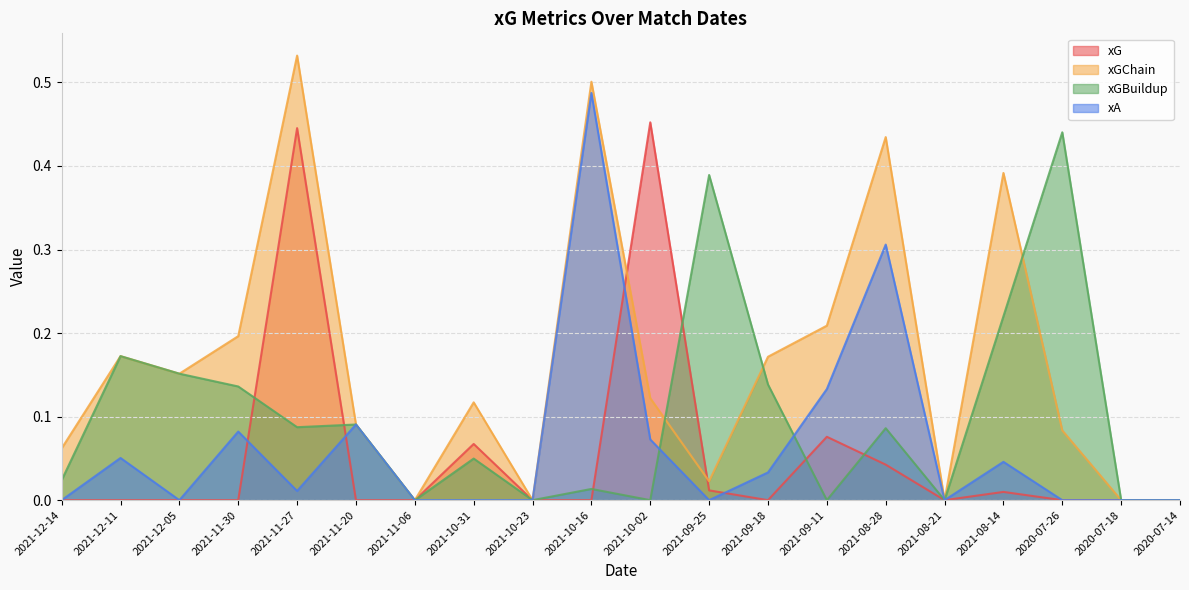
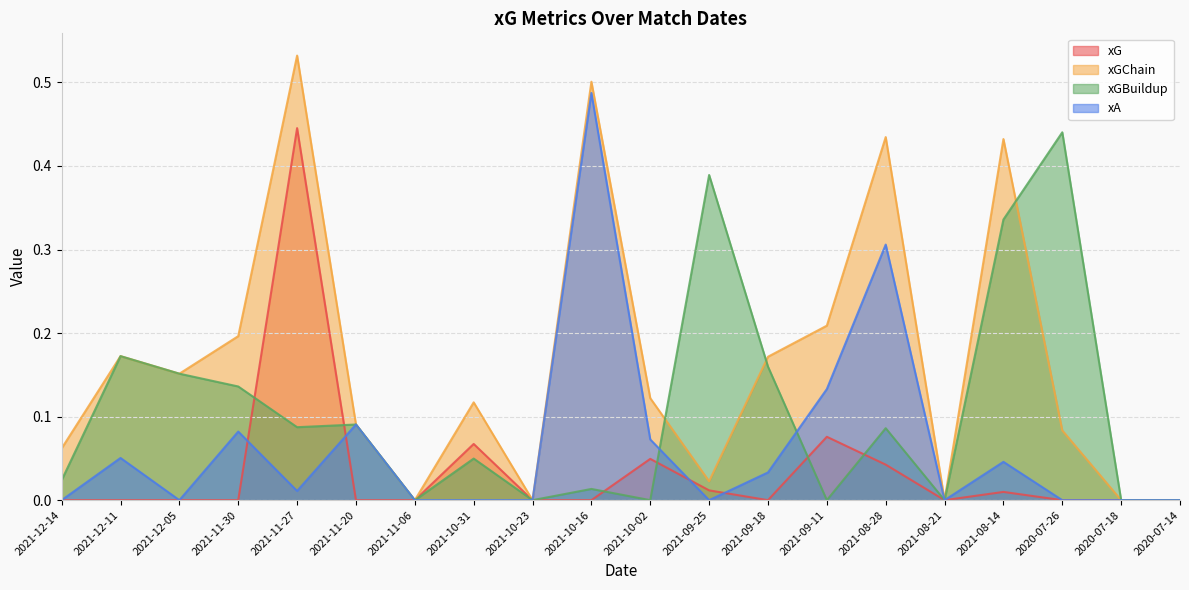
  {
    "xG": {
      "2021-12-11": 0.00,
      "2021-11-30": 0.00,
      "2021-11-27": 0.45,
      "2021-11-20": 0.00,
      "2021-10-31": 0.07,
      "2021-10-16": 0.00,
-     "2021-10-02": 0.45,
+     "2021-10-02": 0.05,
      "2021-09-25": 0.01,
      "2021-09-18": 0.00,
      "2021-09-11": 0.08,
      "2021-08-28": 0.04,
      "2021-08-14": 0.01
    },
    "xGChain": {
      "2021-12-14": 0.06,
      "2021-11-30": 0.20,
      "2021-11-27": 0.53,
      "2021-10-31": 0.12,
      "2021-10-16": 0.50,
      "2021-10-02": 0.12,
      "2021-09-25": 0.02,
      "2021-09-18": 0.17,
      "2021-09-11": 0.21,
      "2021-08-28": 0.43,
-     "2021-08-14": 0.39,
+     "2021-08-14": 0.43,
      "2020-07-26": 0.08
    },
    "xGBuildup": {
      "2021-12-14": 0.02,
      "2021-11-30": 0.14,
      "2021-11-27": 0.09,
      "2021-10-31": 0.05,
      "2021-10-16": 0.01,
      "2021-10-02": 0.00,
      "2021-09-25": 0.39,
-     "2021-09-18": 0.14,
+     "2021-09-18": 0.16,
      "2021-09-11": 0.00,
      "2021-08-28": 0.09,
-     "2021-08-14": 0.22,
+     "2021-08-14": 0.34,
      "2020-07-26": 0.44
    },
    "xA": {
      "2021-12-11": 0.05,
      "2021-11-30": 0.08,
      "2021-11-27": 0.01,
      "2021-10-31": 0.00,
      "2021-10-16": 0.49,
      "2021-10-02": 0.07,
      "2021-09-25": 0.00,
      "2021-09-18": 0.03,
      "2021-09-11": 0.13,
      "2021-08-28": 0.31,
      "2021-08-14": 0.05
    }
  }
